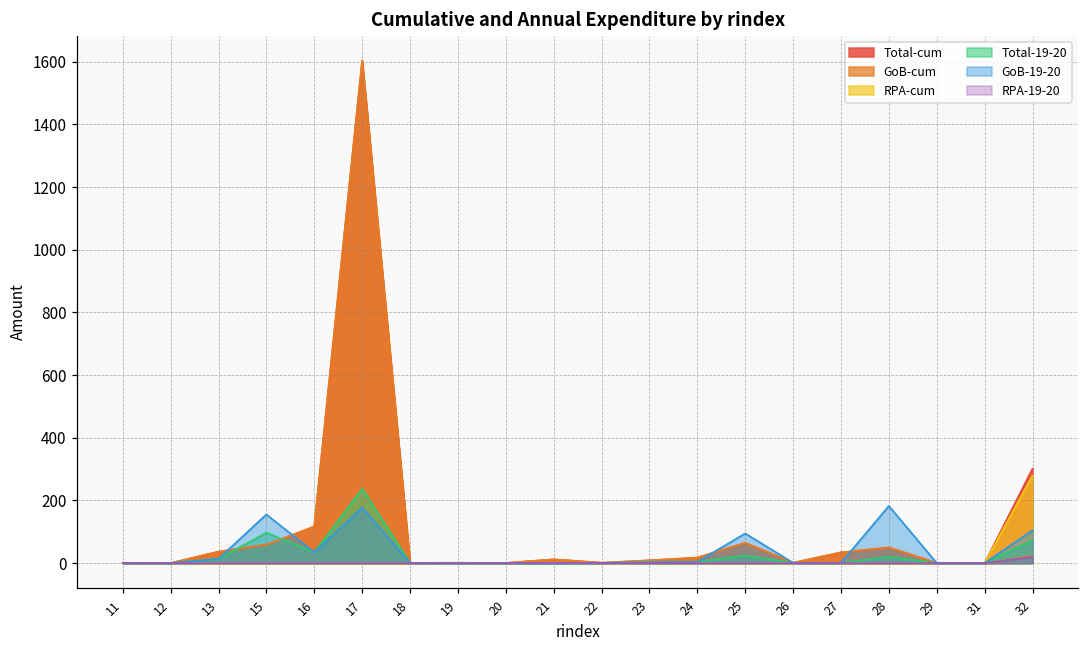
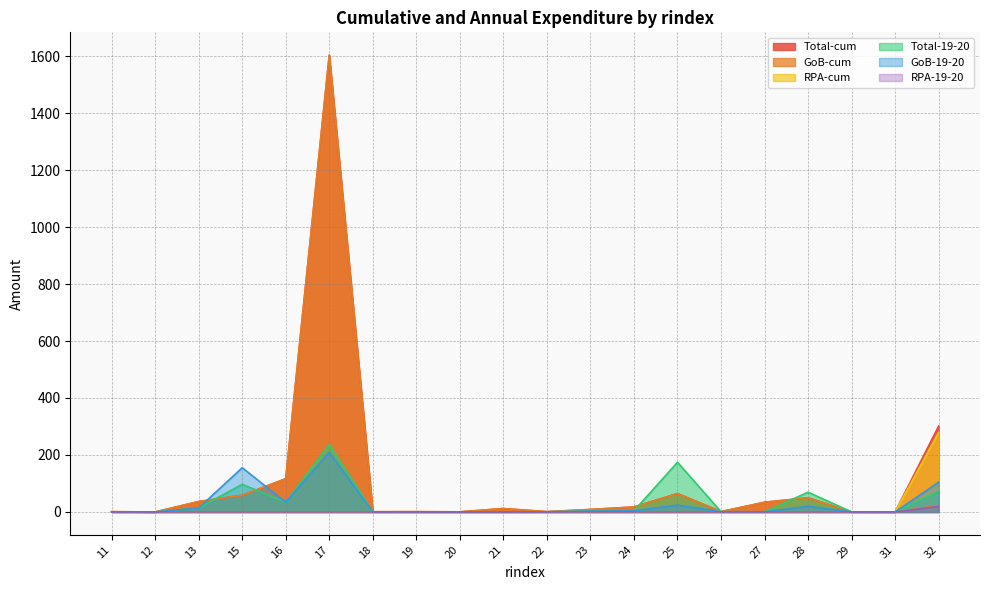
  {
    "RPA-cum": {
      "32": 280
    },
    "Total-19-20": {
      "15": 100,
      "17": 240,
-     "25": 20,
-     "28": 20,
+     "25": 170,
+     "28": 70,
      "32": 70
    },
    "GoB-19-20": {
      "15": 160,
-     "17": 180,
-     "25": 90,
-     "28": 180,
+     "17": 210,
+     "25": 20,
+     "28": 20,
      "32": 100
    }
  }
